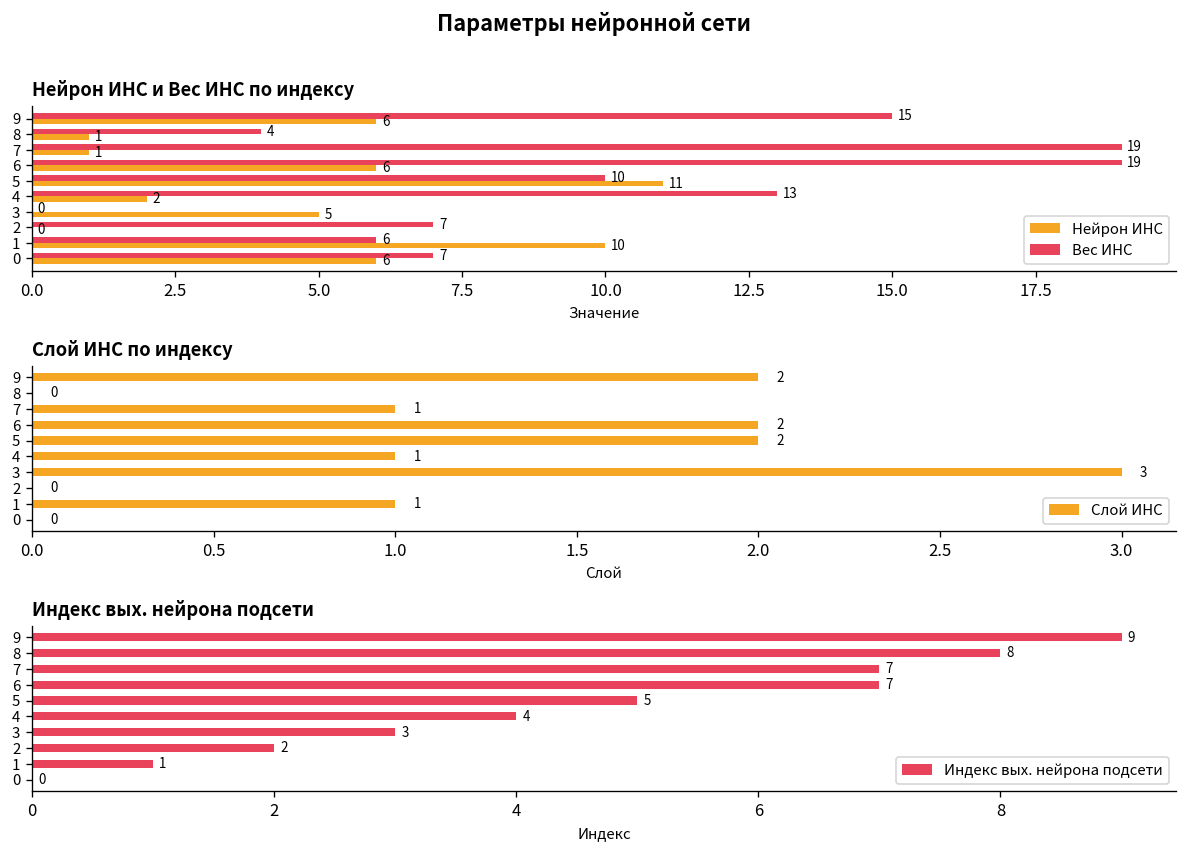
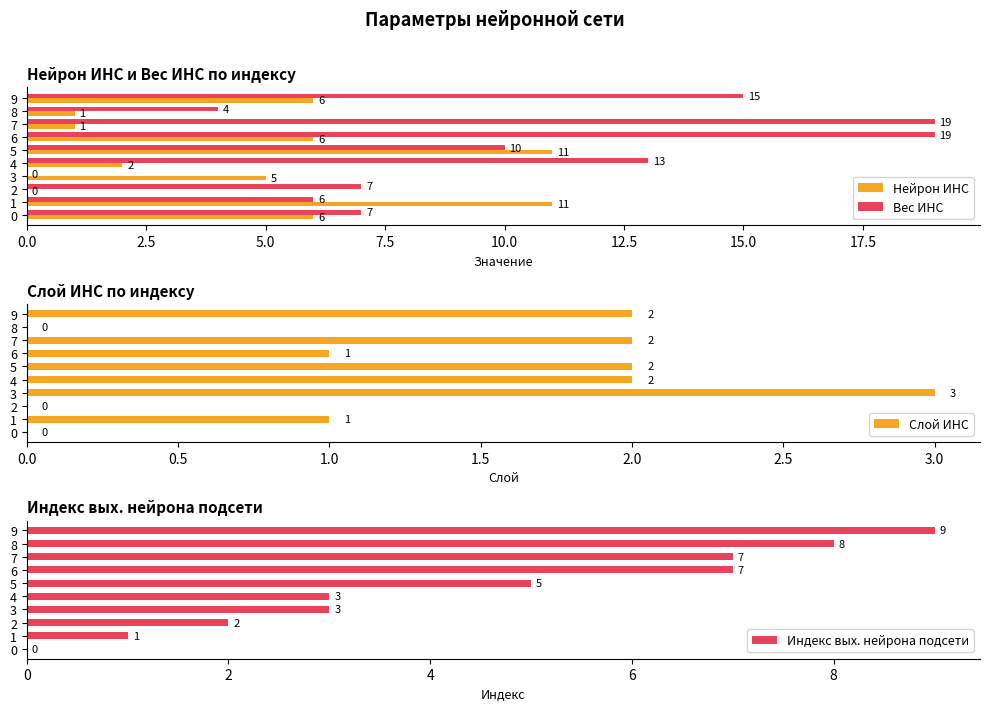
  {
    "Нейрон ИНС и Вес ИНС по индексу": {
      "Нейрон ИНС": {
        "9": 6,
        "8": 1,
        "7": 1,
        "6": 6,
        "5": 11,
        "4": 2,
        "3": 5,
        "2": 0,
-       "1": 10,
+       "1": 11,
        "0": 6
      },
      "Вес ИНС": {
        "9": 15,
        "8": 4,
        "7": 19,
        "6": 19,
        "5": 10,
        "4": 13,
        "3": 0,
        "2": 7,
        "1": 6,
        "0": 7
      }
    },
    "Слой ИНС по индексу": {
      "9": 2,
      "8": 0,
-     "7": 1,
-     "6": 2,
+     "7": 2,
+     "6": 1,
      "5": 2,
-     "4": 1,
+     "4": 2,
      "3": 3,
      "2": 0,
      "1": 1,
      "0": 0
    },
    "Индекс вых. нейрона подсети": {
      "9": 9,
      "8": 8,
      "7": 7,
      "6": 7,
      "5": 5,
-     "4": 4,
+     "4": 3,
      "3": 3,
      "2": 2,
      "1": 1,
      "0": 0
    }
  }
